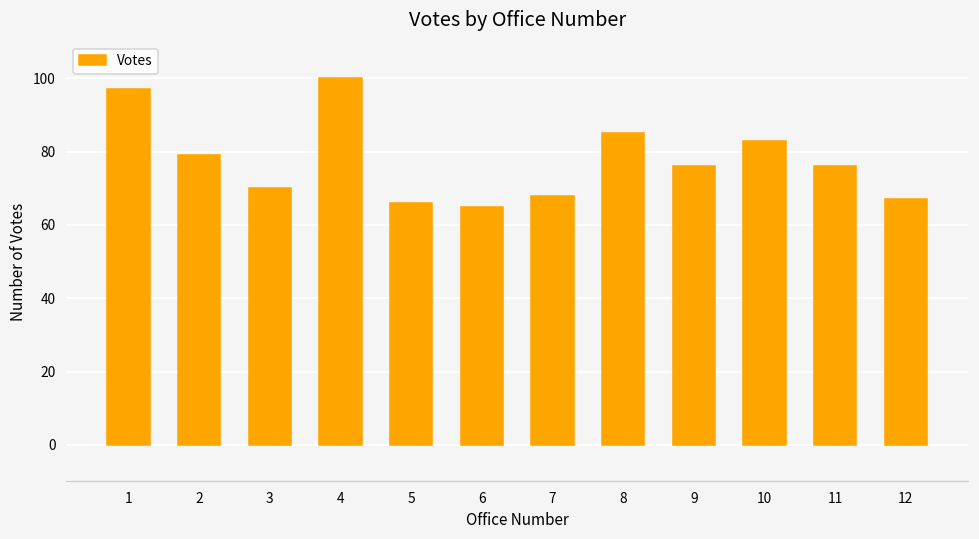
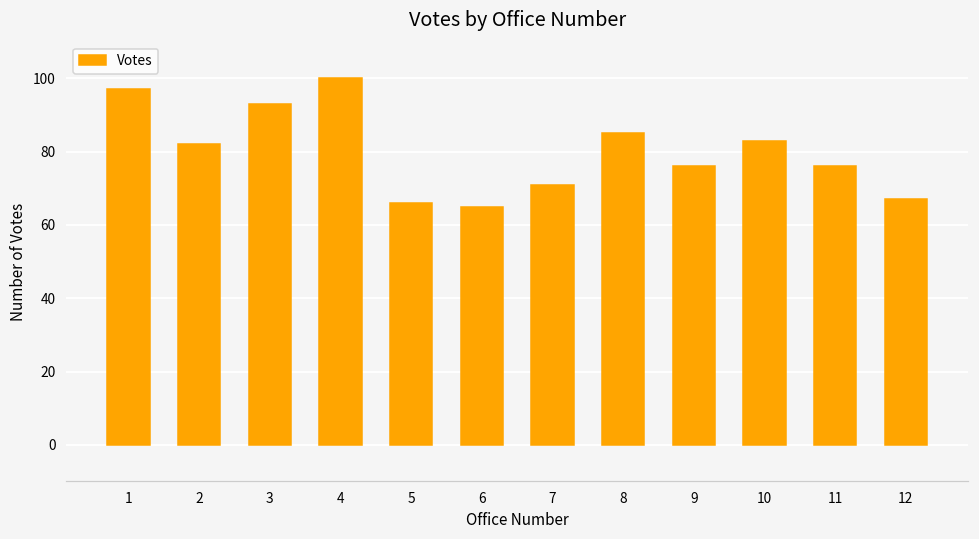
  {
    "1": 97,
-   "2": 79,
-   "3": 70,
+   "2": 82,
+   "3": 93,
    "4": 100,
    "5": 66,
    "6": 65,
-   "7": 68,
+   "7": 71,
    "8": 85,
    "9": 76,
    "10": 83,
    "11": 76,
    "12": 67
  }
